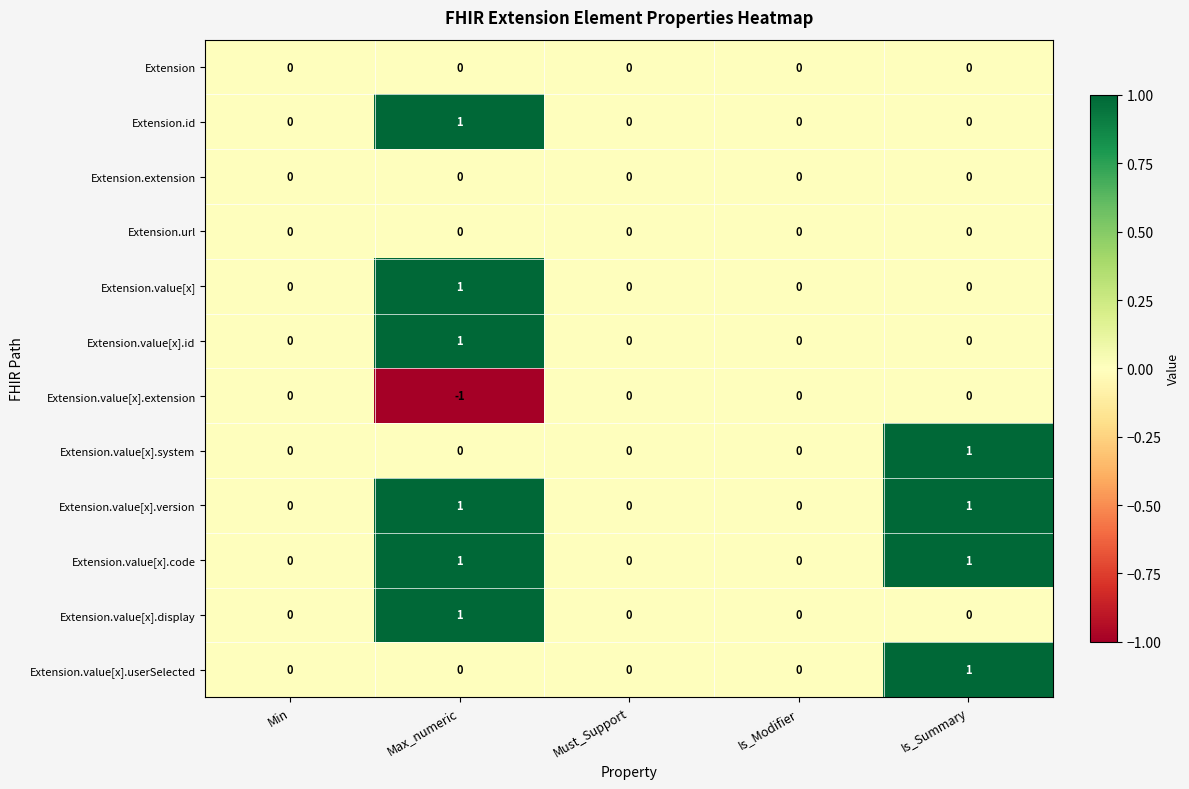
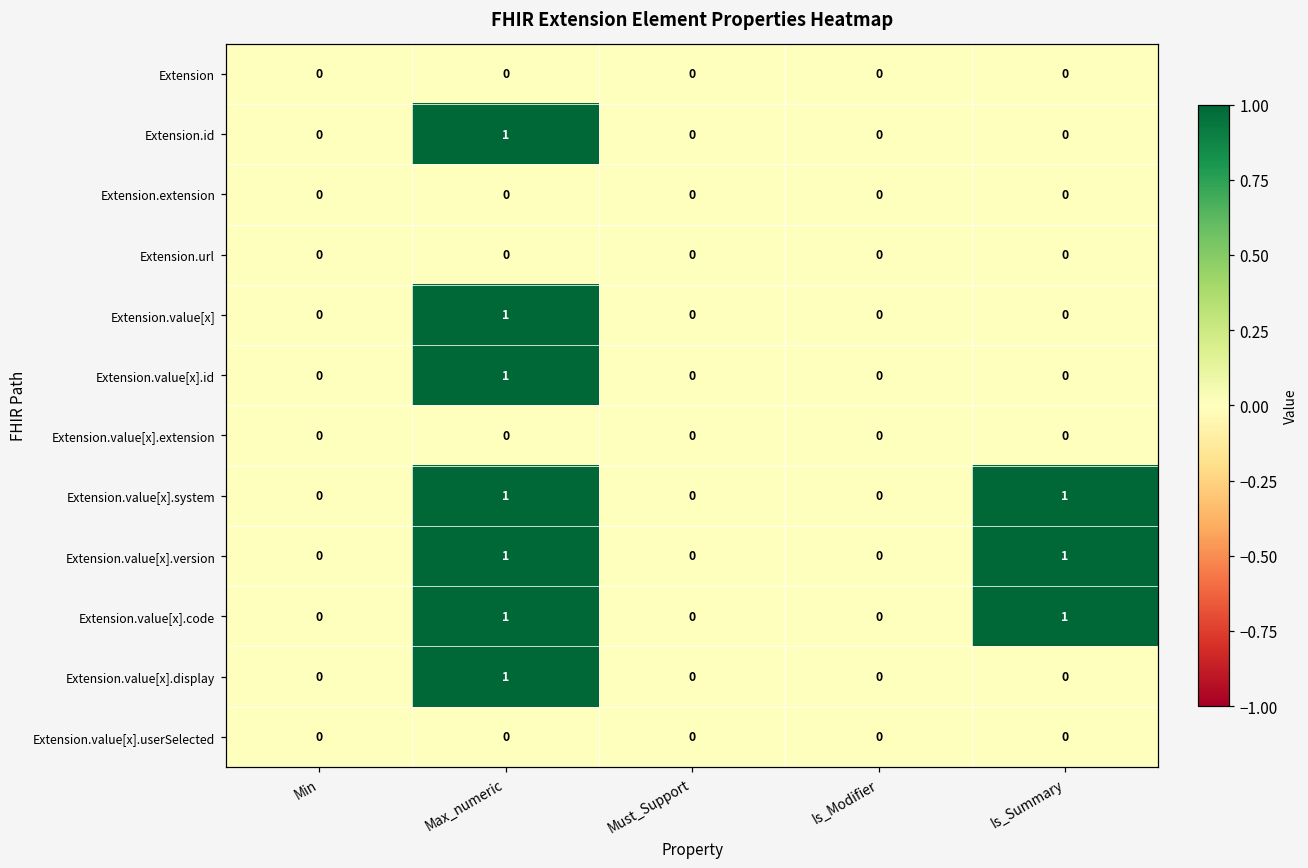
  {
    "Extension": {
      "Min": 0,
      "Max_numeric": 0,
      "Must_Support": 0,
      "Is_Modifier": 0,
      "Is_Summary": 0
    },
    "Extension.id": {
      "Min": 0,
      "Max_numeric": 1,
      "Must_Support": 0,
      "Is_Modifier": 0,
      "Is_Summary": 0
    },
    "Extension.extension": {
      "Min": 0,
      "Max_numeric": 0,
      "Must_Support": 0,
      "Is_Modifier": 0,
      "Is_Summary": 0
    },
    "Extension.url": {
      "Min": 0,
      "Max_numeric": 0,
      "Must_Support": 0,
      "Is_Modifier": 0,
      "Is_Summary": 0
    },
    "Extension.value[x]": {
      "Min": 0,
      "Max_numeric": 1,
      "Must_Support": 0,
      "Is_Modifier": 0,
      "Is_Summary": 0
    },
    "Extension.value[x].id": {
      "Min": 0,
      "Max_numeric": 1,
      "Must_Support": 0,
      "Is_Modifier": 0,
      "Is_Summary": 0
    },
    "Extension.value[x].extension": {
      "Min": 0,
-     "Max_numeric": -1,
+     "Max_numeric": 0,
      "Must_Support": 0,
      "Is_Modifier": 0,
      "Is_Summary": 0
    },
    "Extension.value[x].system": {
      "Min": 0,
-     "Max_numeric": 0,
+     "Max_numeric": 1,
      "Must_Support": 0,
      "Is_Modifier": 0,
      "Is_Summary": 1
    },
    "Extension.value[x].version": {
      "Min": 0,
      "Max_numeric": 1,
      "Must_Support": 0,
      "Is_Modifier": 0,
      "Is_Summary": 1
    },
    "Extension.value[x].code": {
      "Min": 0,
      "Max_numeric": 1,
      "Must_Support": 0,
      "Is_Modifier": 0,
      "Is_Summary": 1
    },
    "Extension.value[x].display": {
      "Min": 0,
      "Max_numeric": 1,
      "Must_Support": 0,
      "Is_Modifier": 0,
      "Is_Summary": 0
    },
    "Extension.value[x].userSelected": {
      "Min": 0,
      "Max_numeric": 0,
      "Must_Support": 0,
      "Is_Modifier": 0,
-     "Is_Summary": 1
+     "Is_Summary": 0
    }
  }
